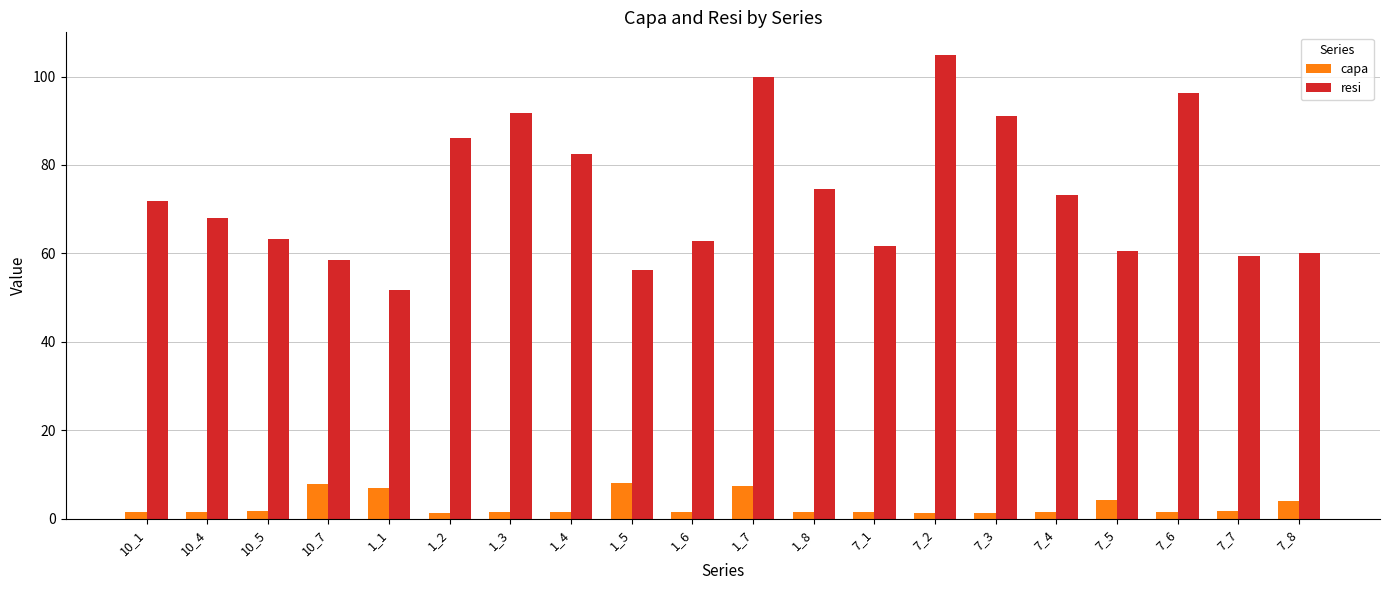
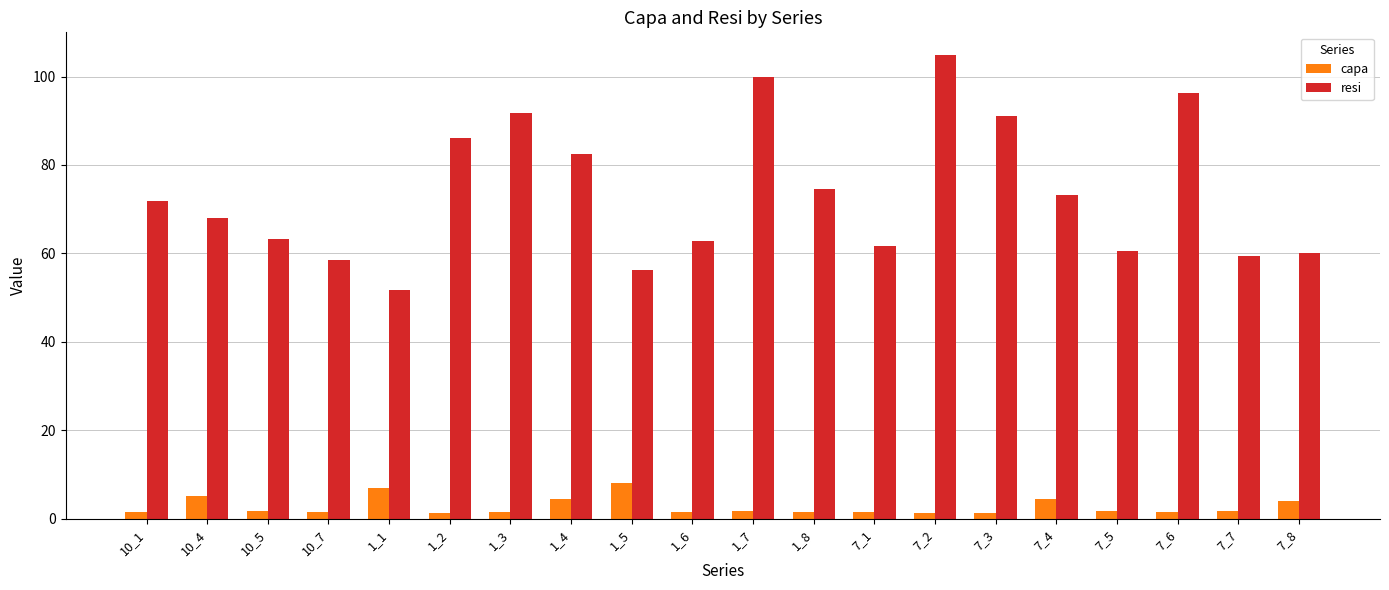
  {
    "capa": {
      "10_1": 2,
-     "10_4": 2,
+     "10_4": 5,
      "10_5": 2,
-     "10_7": 8,
+     "10_7": 2,
      "1_1": 7,
      "1_2": 1,
      "1_3": 2,
-     "1_4": 1,
+     "1_4": 4,
      "1_5": 8,
      "1_6": 2,
-     "1_7": 7,
+     "1_7": 2,
      "1_8": 1,
      "7_1": 2,
      "7_2": 1,
      "7_3": 1,
-     "7_4": 2,
-     "7_5": 4,
+     "7_4": 5,
+     "7_5": 2,
      "7_6": 2,
      "7_7": 2,
      "7_8": 4
    },
    "resi": {
      "10_1": 72,
      "10_4": 68,
      "10_5": 63,
      "10_7": 59,
      "1_1": 52,
      "1_2": 86,
      "1_3": 92,
      "1_4": 83,
      "1_5": 56,
      "1_6": 63,
      "1_7": 100,
      "1_8": 75,
      "7_1": 62,
      "7_2": 105,
      "7_3": 91,
      "7_4": 73,
      "7_5": 60,
      "7_6": 96,
      "7_7": 60,
      "7_8": 60
    }
  }
